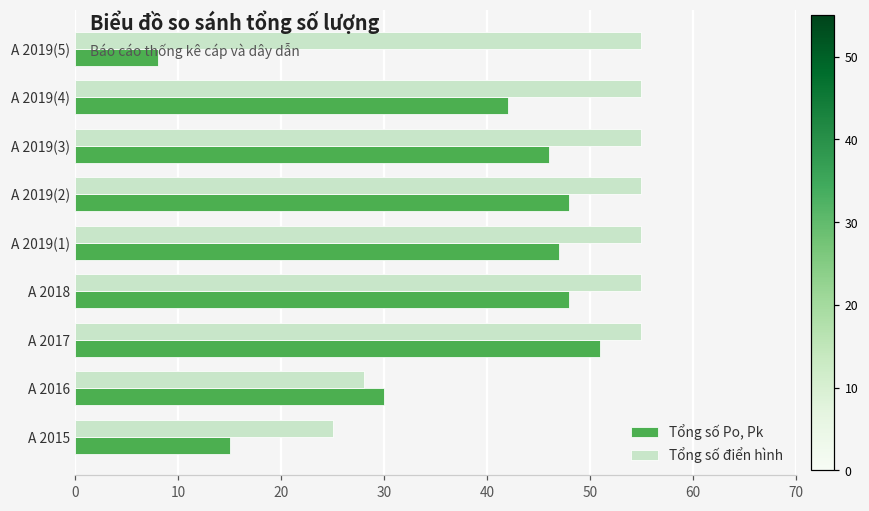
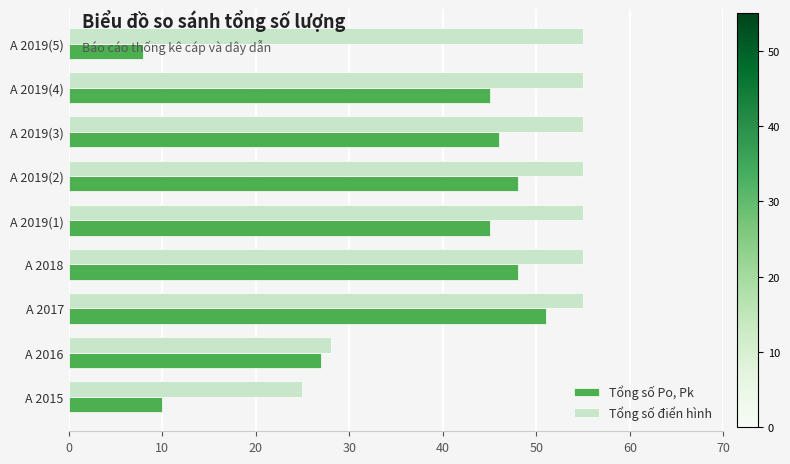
  {
    "Tổng số Po, Pk": {
      "A 2019(5)": 8,
-     "A 2019(4)": 42,
+     "A 2019(4)": 45,
      "A 2019(3)": 46,
      "A 2019(2)": 48,
-     "A 2019(1)": 47,
+     "A 2019(1)": 45,
      "A 2018": 48,
      "A 2017": 51,
-     "A 2016": 30,
-     "A 2015": 15
+     "A 2016": 27,
+     "A 2015": 10
    },
    "Tổng số điển hình": {
      "A 2019(5)": 55,
      "A 2019(4)": 55,
      "A 2019(3)": 55,
      "A 2019(2)": 55,
      "A 2019(1)": 55,
      "A 2018": 55,
      "A 2017": 55,
      "A 2016": 28,
      "A 2015": 25
    }
  }
